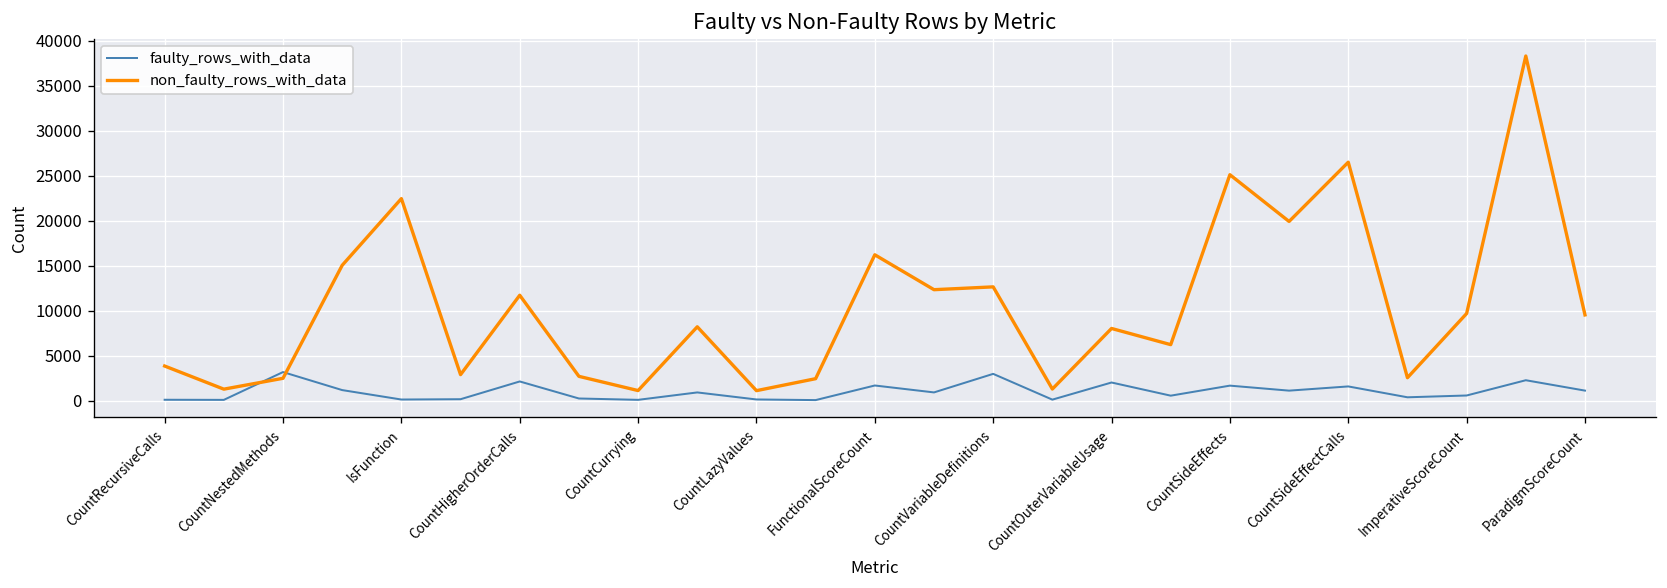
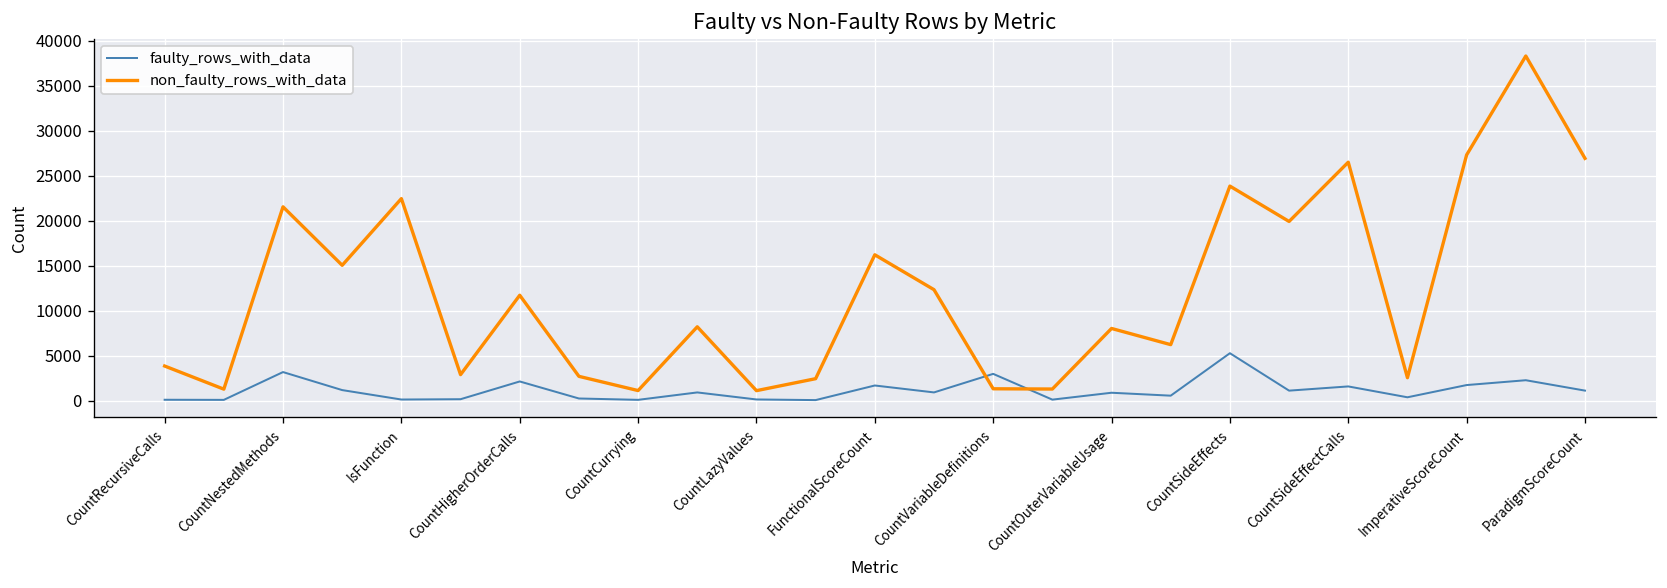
  {
    "faulty_rows_with_data": {
      "CountRecursiveCalls": 0,
      "CountNestedMethods": 3000,
      "IsFunction": 0,
      "CountHigherOrderCalls": 2000,
      "CountCurrying": 0,
      "CountLazyValues": 0,
      "FunctionalScoreCount": 2000,
      "CountVariableDefinitions": 3000,
-     "CountOuterVariableUsage": 2000,
-     "CountSideEffects": 2000,
+     "CountOuterVariableUsage": 1000,
+     "CountSideEffects": 5000,
      "CountSideEffectCalls": 2000,
-     "ImperativeScoreCount": 1000,
+     "ImperativeScoreCount": 2000,
      "ParadigmScoreCount": 1000
    },
    "non_faulty_rows_with_data": {
      "CountRecursiveCalls": 4000,
-     "CountNestedMethods": 2000,
+     "CountNestedMethods": 22000,
      "IsFunction": 22000,
      "CountHigherOrderCalls": 12000,
      "CountCurrying": 1000,
      "CountLazyValues": 1000,
      "FunctionalScoreCount": 16000,
-     "CountVariableDefinitions": 13000,
+     "CountVariableDefinitions": 1000,
      "CountOuterVariableUsage": 8000,
-     "CountSideEffects": 25000,
+     "CountSideEffects": 24000,
      "CountSideEffectCalls": 27000,
-     "ImperativeScoreCount": 10000,
-     "ParadigmScoreCount": 10000
+     "ImperativeScoreCount": 27000,
+     "ParadigmScoreCount": 27000
    }
  }
